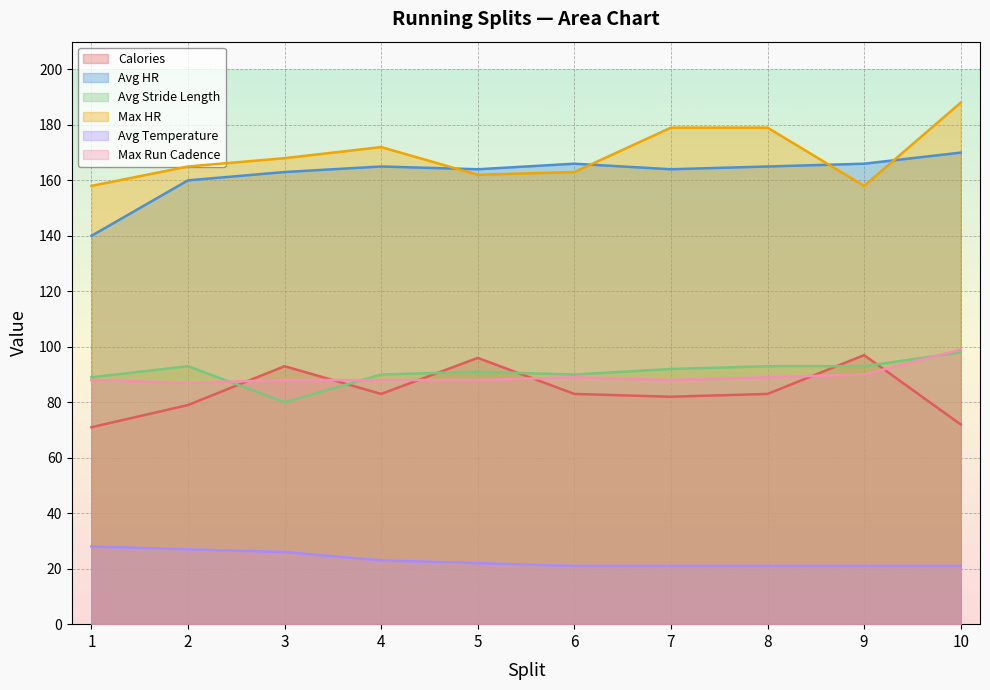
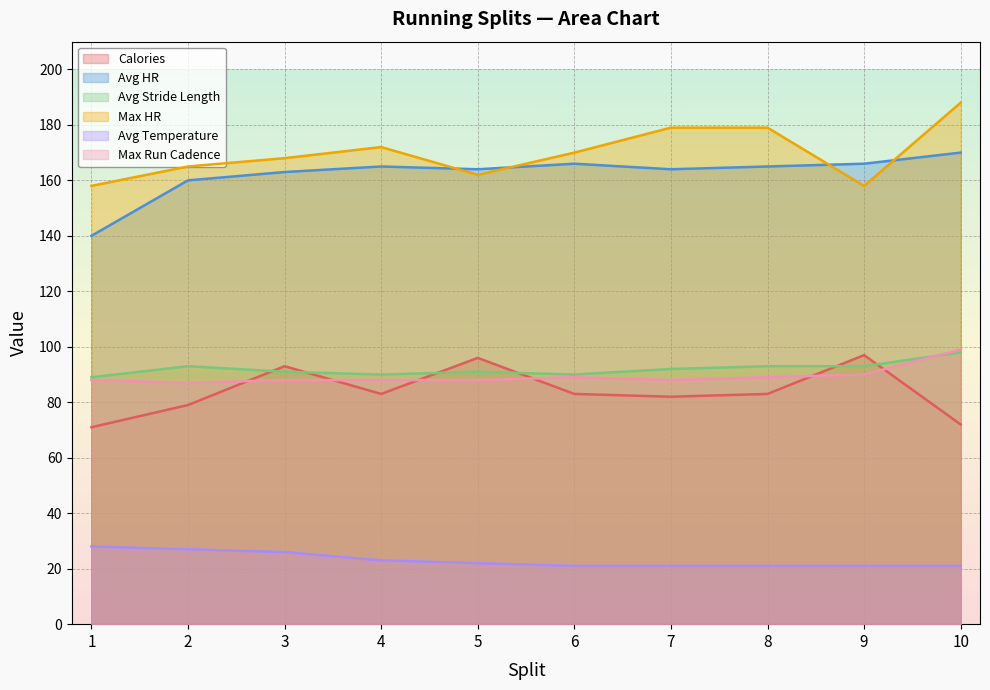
  {
    "Avg Stride Length": {
      "1": 89,
      "2": 93,
-     "3": 80,
+     "3": 91,
      "4": 90,
      "5": 91,
      "6": 90,
      "7": 92,
      "8": 93,
      "9": 93,
      "10": 98
    },
    "Max HR": {
      "1": 158,
      "3": 168,
      "4": 172,
      "5": 162,
-     "6": 163,
+     "6": 170,
      "7": 179,
      "8": 179,
      "9": 158,
      "10": 188
    }
  }
